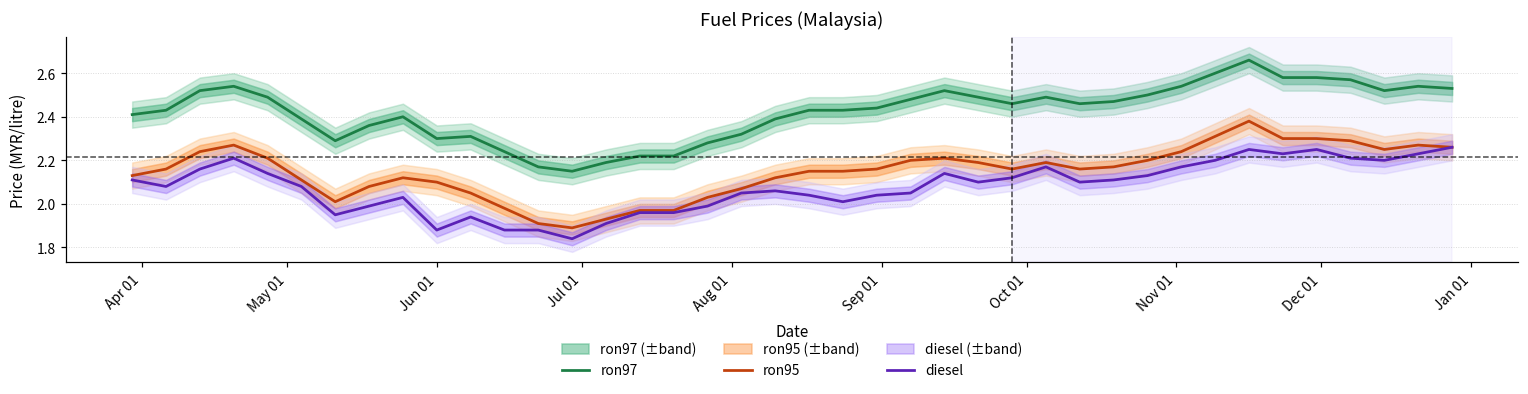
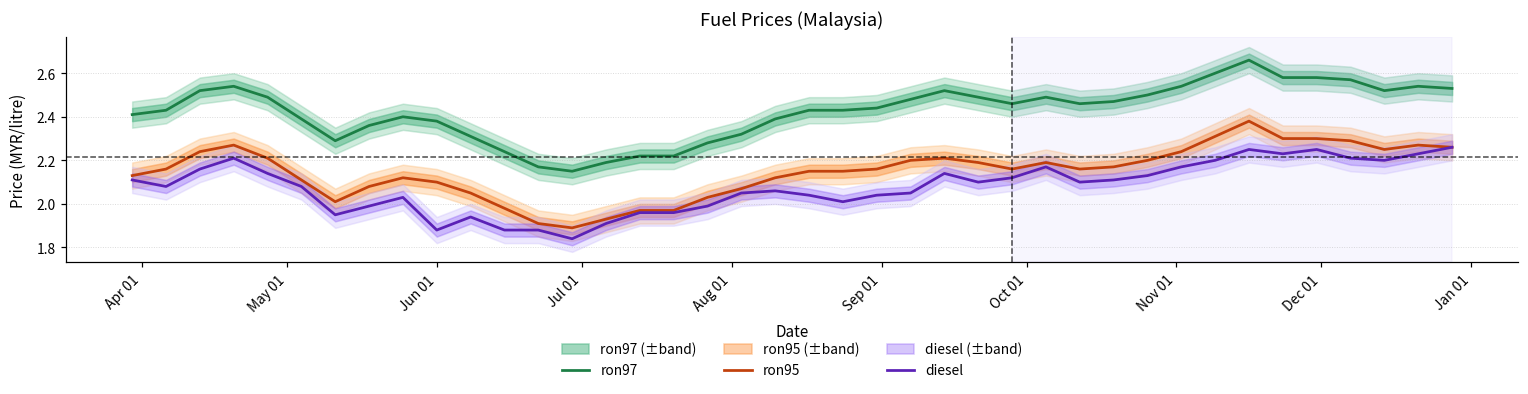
  {
    "ron97": {
-     "Jun 01": 2.30
+     "Jun 01": 2.38
    },
    "ron95": {
      "Jun 01": 2.10
    },
    "diesel": {
      "Jun 01": 1.88
    }
  }
